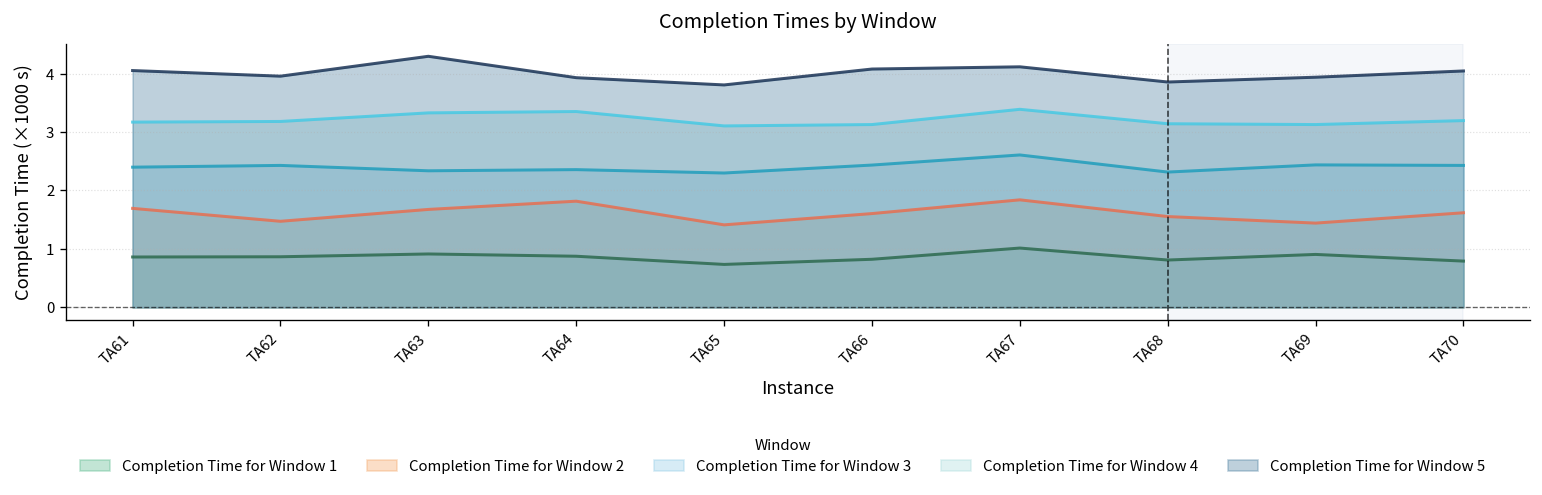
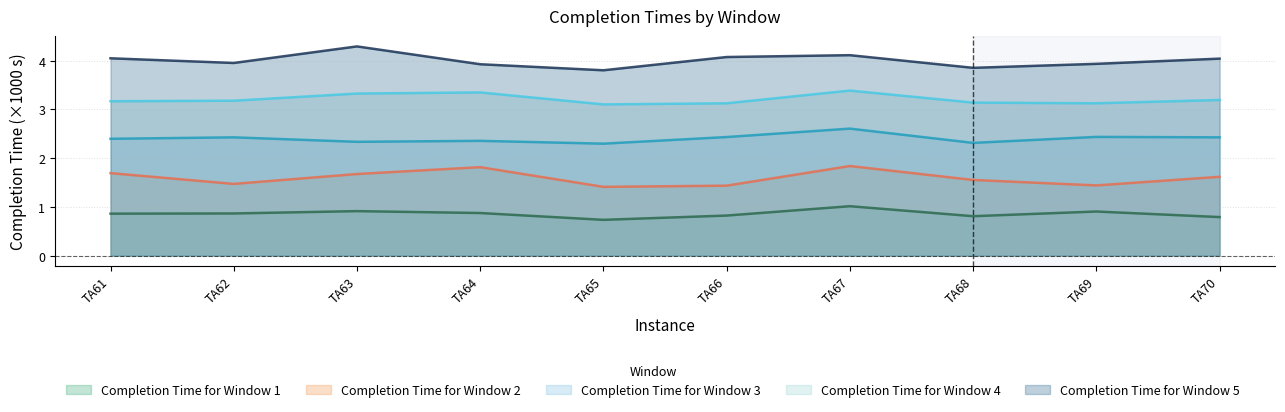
  {
    "Completion Time for Window 2": {
      "TA61": 1.7,
      "TA62": 1.5,
      "TA63": 1.7,
      "TA64": 1.8,
      "TA65": 1.4,
-     "TA66": 1.6,
+     "TA66": 1.4,
      "TA67": 1.8,
      "TA68": 1.6,
      "TA69": 1.4,
      "TA70": 1.6
    }
  }
